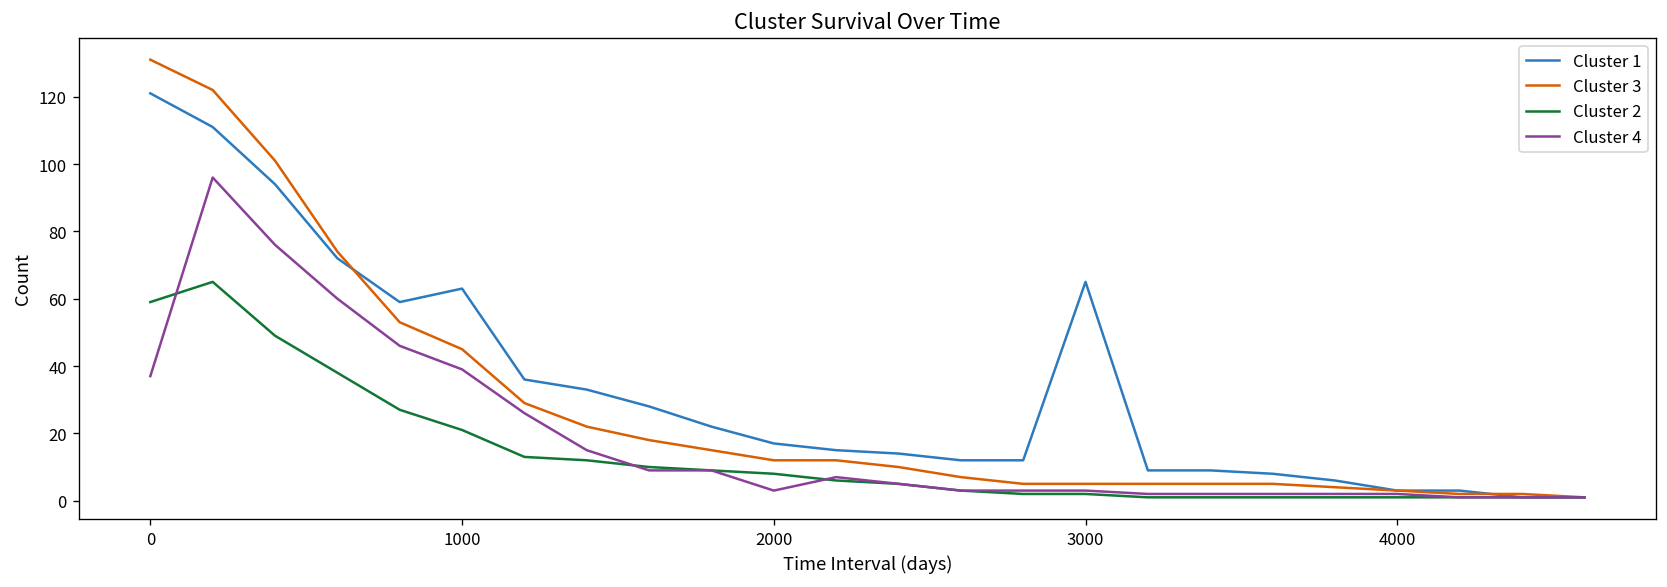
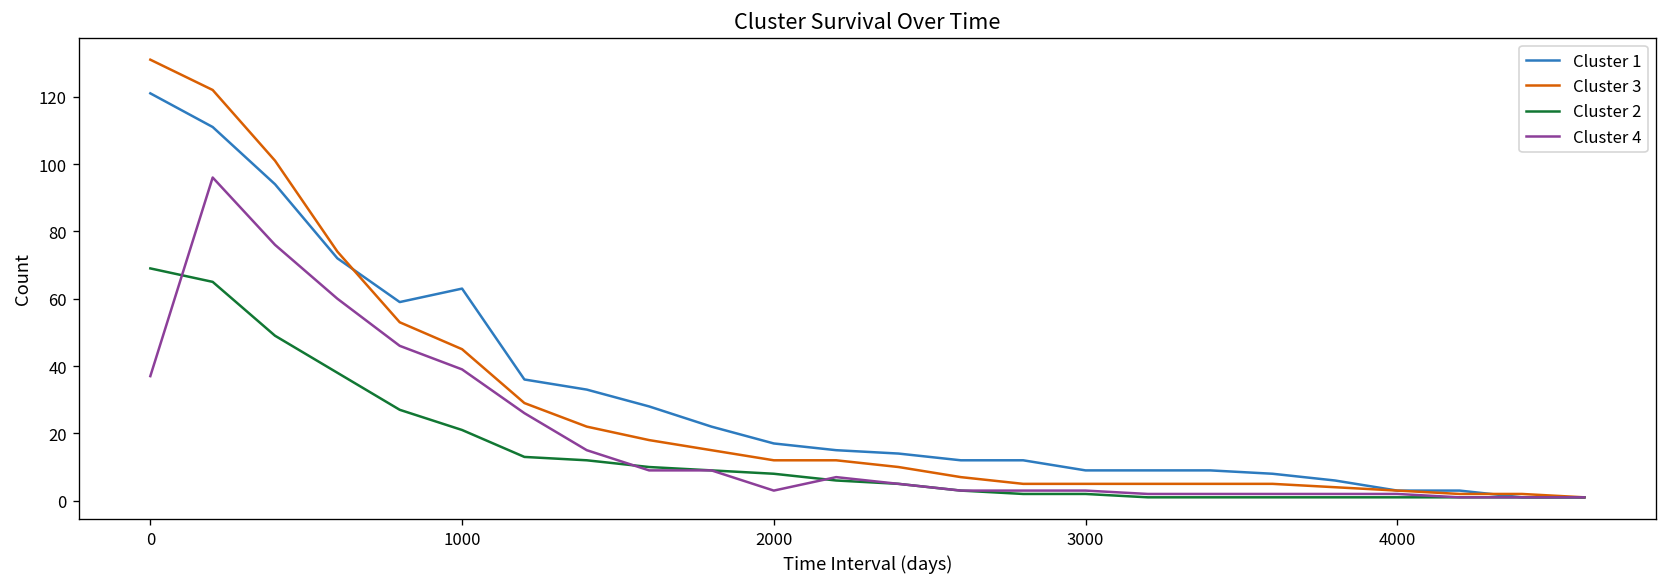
  {
    "Cluster 1": {
      "0": 121,
      "1000": 63,
      "2000": 17,
-     "3000": 65
+     "3000": 9
    },
    "Cluster 3": {
      "0": 131,
      "1000": 45,
      "2000": 12,
      "3000": 5
    },
    "Cluster 2": {
-     "0": 59,
+     "0": 69,
      "1000": 21,
      "2000": 8,
      "3000": 2,
      "4000": 1
    },
    "Cluster 4": {
      "0": 37,
      "1000": 39,
      "2000": 3,
      "3000": 3,
      "4000": 2
    }
  }
